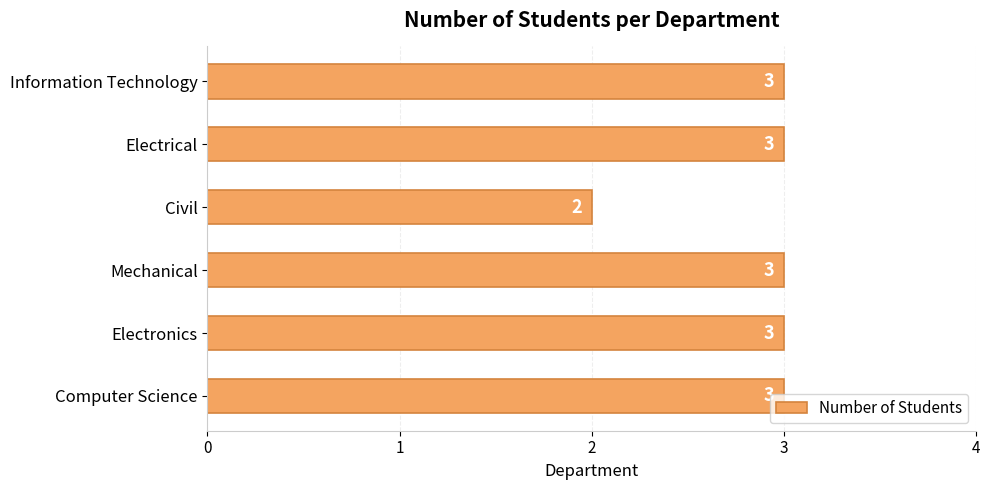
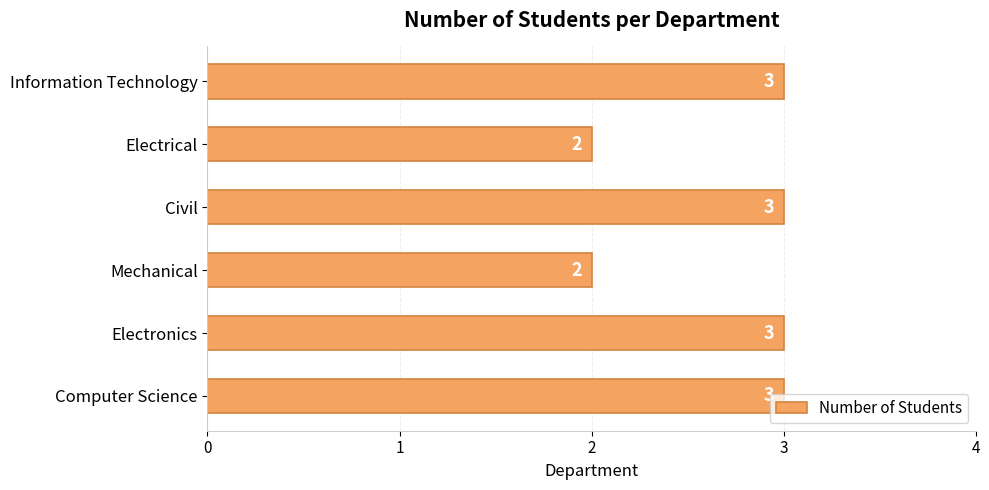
  {
    "Information Technology": 3,
-   "Electrical": 3,
-   "Civil": 2,
-   "Mechanical": 3,
+   "Electrical": 2,
+   "Civil": 3,
+   "Mechanical": 2,
    "Electronics": 3
  }
